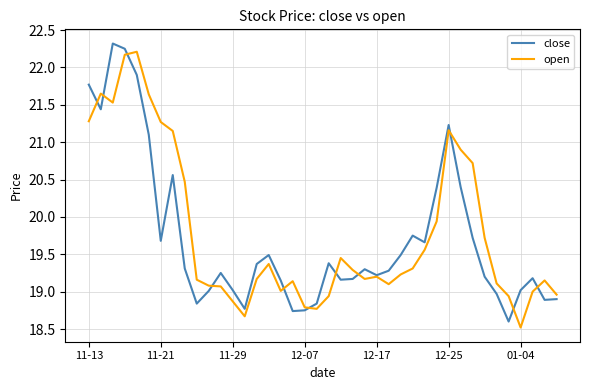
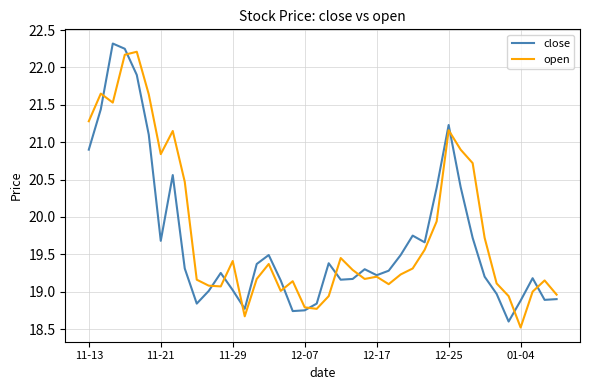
  {
    "close": {
-     "11-13": 21.8,
+     "11-13": 20.9,
      "11-21": 19.7,
      "11-29": 19.0,
      "12-07": 18.8,
      "12-25": 21.2,
-     "01-04": 19.0
+     "01-04": 18.9
    },
    "open": {
      "11-13": 21.3,
-     "11-21": 21.3,
-     "11-29": 18.9,
+     "11-21": 20.8,
+     "11-29": 19.4,
      "12-07": 18.8,
      "12-25": 21.2,
      "01-04": 18.5
    }
  }
